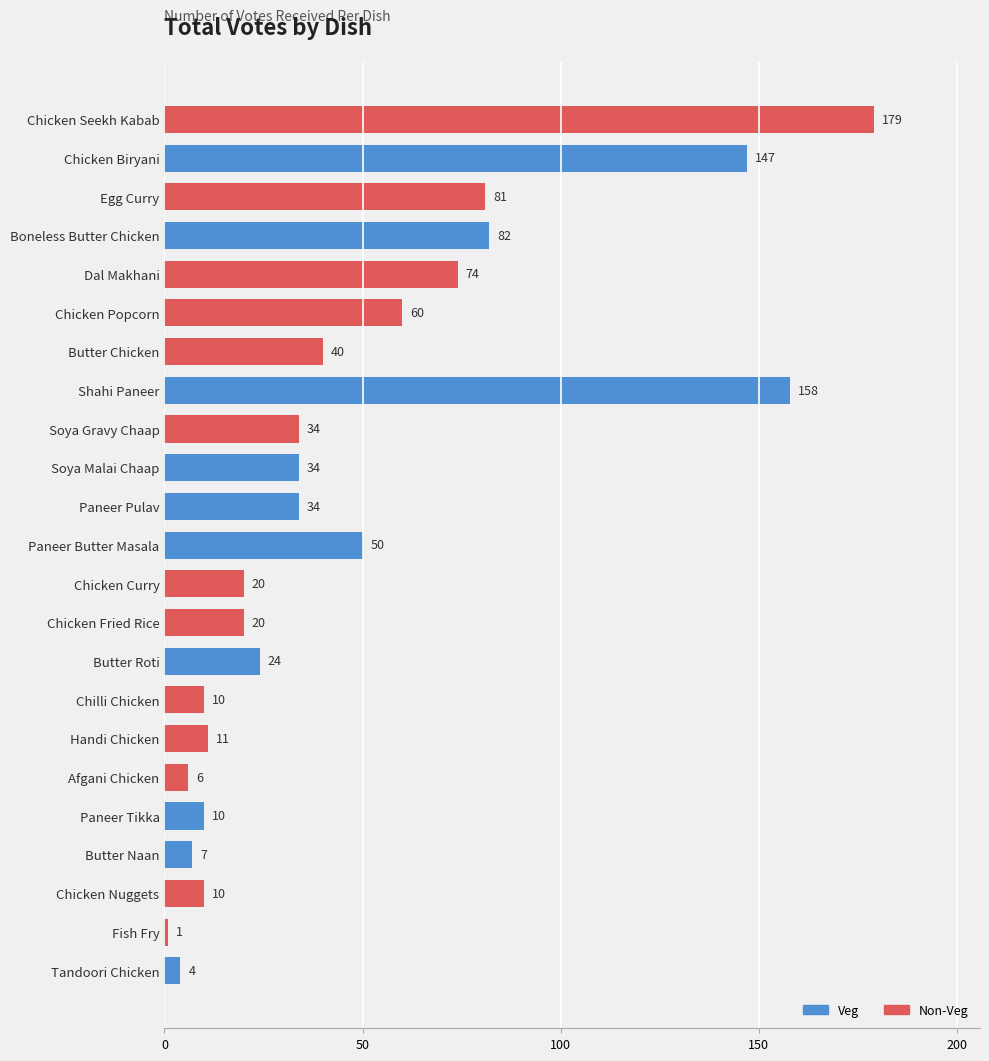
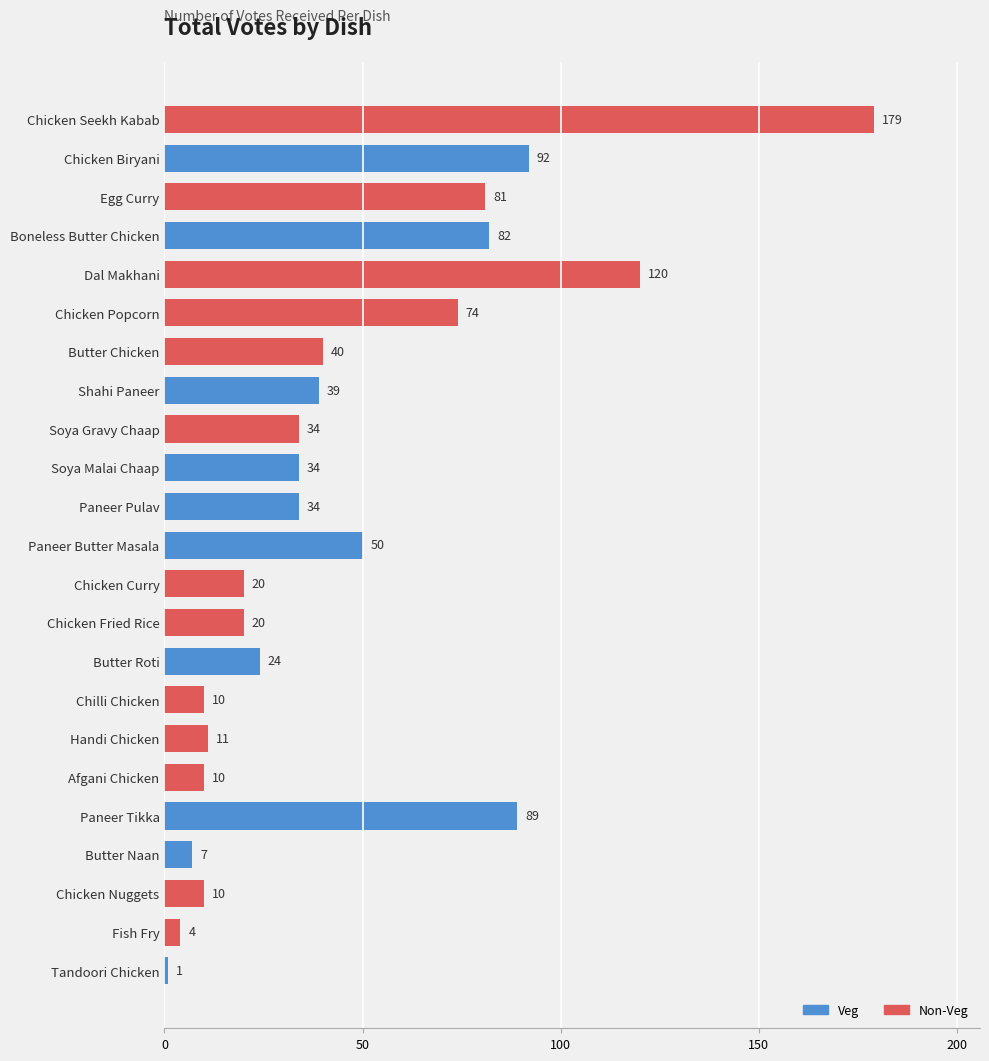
  {
    "Chicken Seekh Kabab": 179,
-   "Chicken Biryani": 147,
+   "Chicken Biryani": 92,
    "Egg Curry": 81,
    "Boneless Butter Chicken": 82,
-   "Dal Makhani": 74,
-   "Chicken Popcorn": 60,
+   "Dal Makhani": 120,
+   "Chicken Popcorn": 74,
    "Butter Chicken": 40,
-   "Shahi Paneer": 158,
+   "Shahi Paneer": 39,
    "Soya Gravy Chaap": 34,
    "Soya Malai Chaap": 34,
    "Paneer Pulav": 34,
    "Paneer Butter Masala": 50,
    "Chicken Curry": 20,
    "Chicken Fried Rice": 20,
    "Butter Roti": 24,
    "Chilli Chicken": 10,
    "Handi Chicken": 11,
-   "Afgani Chicken": 6,
-   "Paneer Tikka": 10,
+   "Afgani Chicken": 10,
+   "Paneer Tikka": 89,
    "Butter Naan": 7,
    "Chicken Nuggets": 10,
-   "Fish Fry": 1,
-   "Tandoori Chicken": 4
+   "Fish Fry": 4,
+   "Tandoori Chicken": 1
  }
